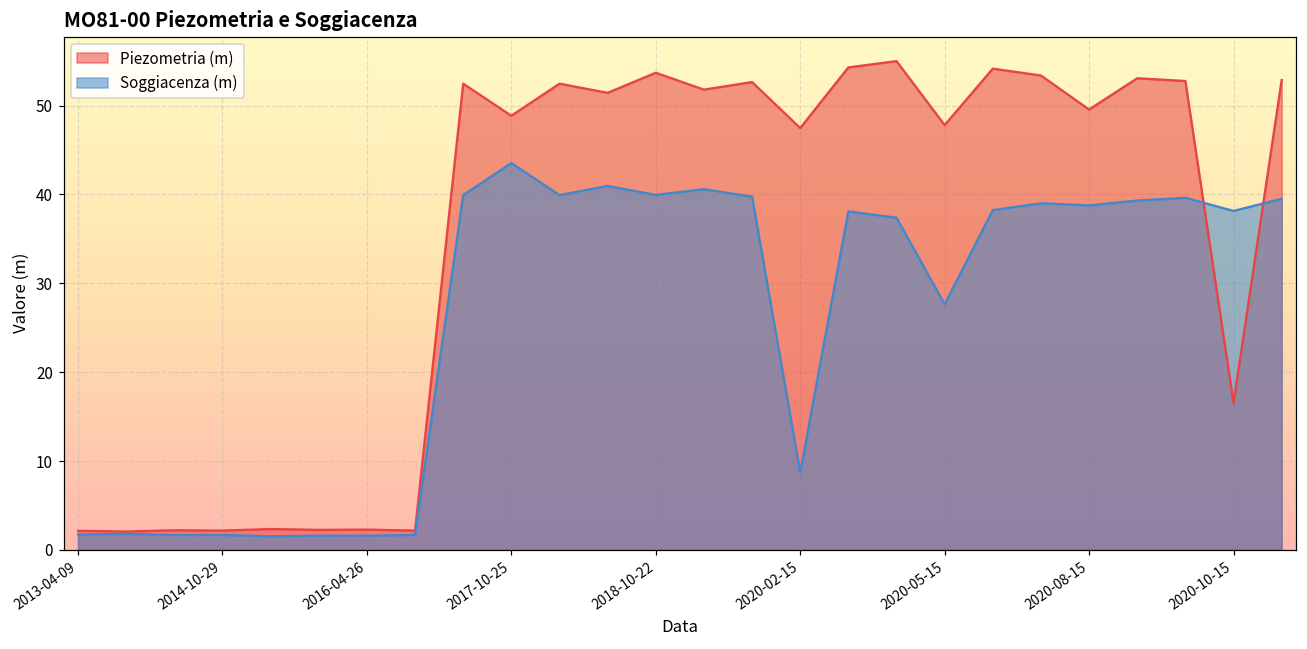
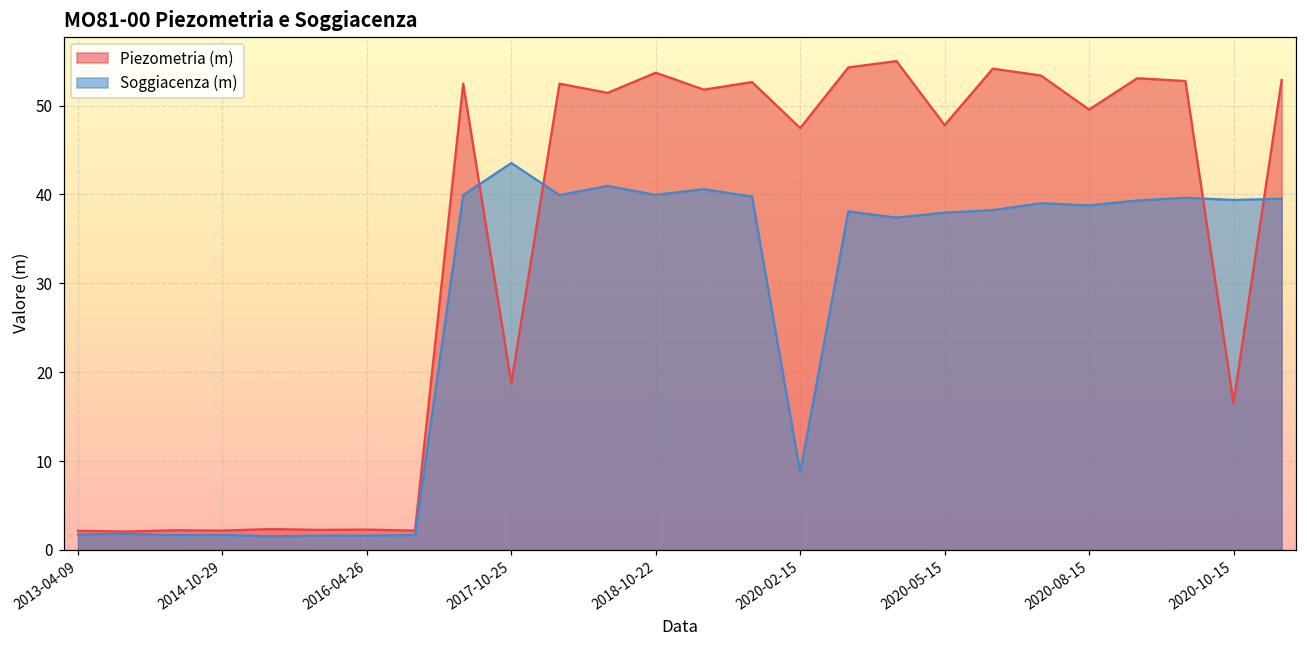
  {
    "Piezometria (m)": {
      "2013-04-09": 2,
      "2014-10-29": 2,
      "2016-04-26": 2,
-     "2017-10-25": 49,
+     "2017-10-25": 19,
      "2018-10-22": 54,
      "2020-02-15": 47,
      "2020-05-15": 48,
      "2020-08-15": 50,
      "2020-10-15": 17
    },
    "Soggiacenza (m)": {
      "2013-04-09": 2,
      "2014-10-29": 2,
      "2016-04-26": 2,
      "2017-10-25": 44,
      "2018-10-22": 40,
      "2020-02-15": 9,
-     "2020-05-15": 28,
+     "2020-05-15": 38,
      "2020-08-15": 39,
-     "2020-10-15": 38
+     "2020-10-15": 39
    }
  }
